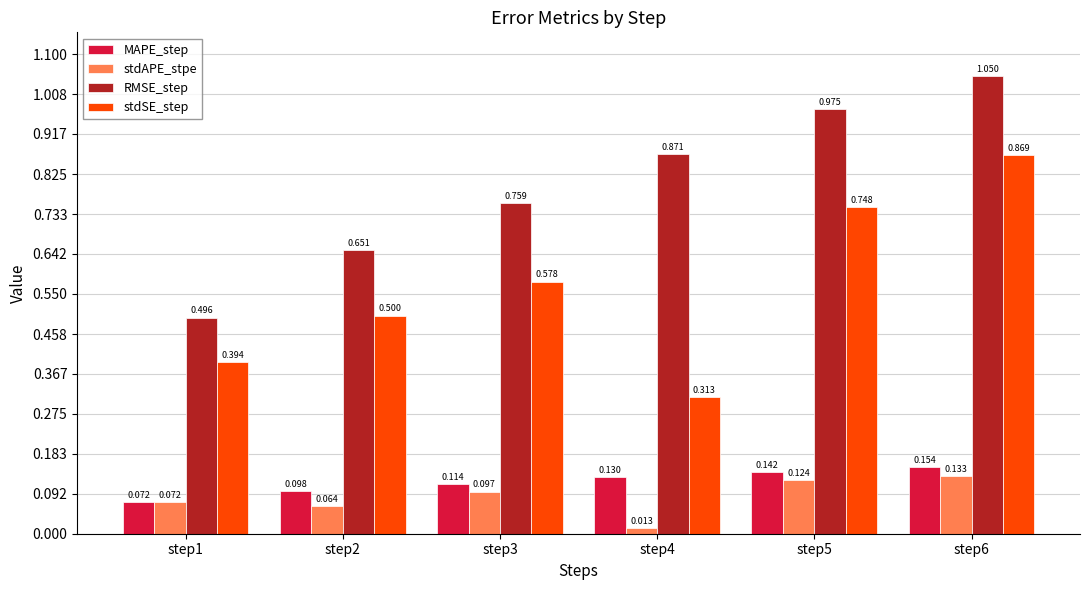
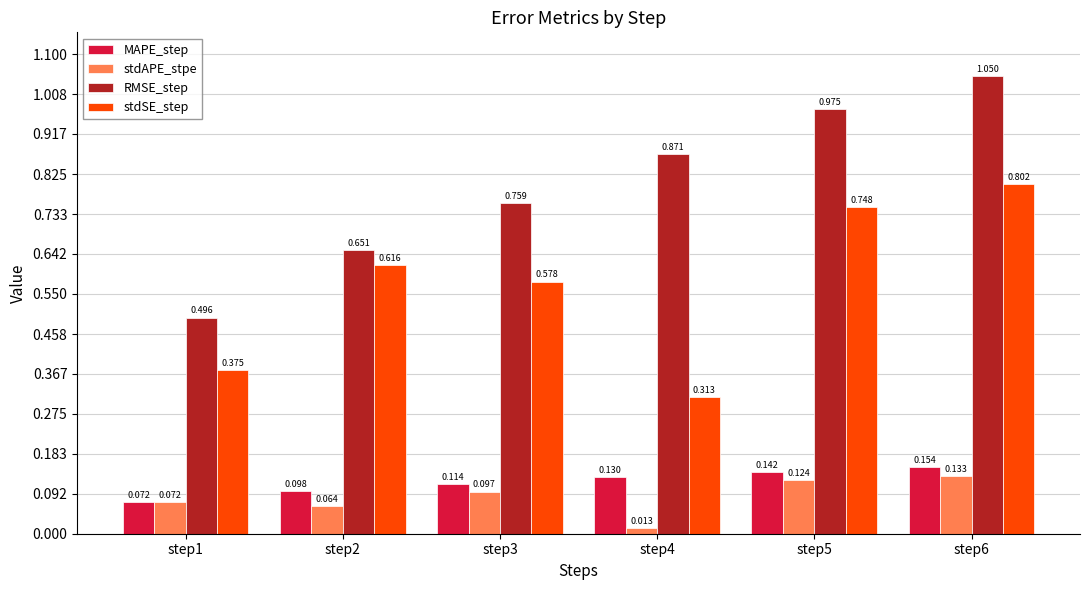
  {
    "stdAPE_stpe": {
      "step1": 0.072,
      "step2": 0.064,
      "step3": 0.097,
      "step4": 0.013,
      "step5": 0.124,
      "step6": 0.133
    },
    "stdSE_step": {
-     "step1": 0.394,
-     "step2": 0.500,
+     "step1": 0.375,
+     "step2": 0.616,
      "step3": 0.578,
      "step4": 0.313,
      "step5": 0.748,
-     "step6": 0.869
+     "step6": 0.802
    }
  }
